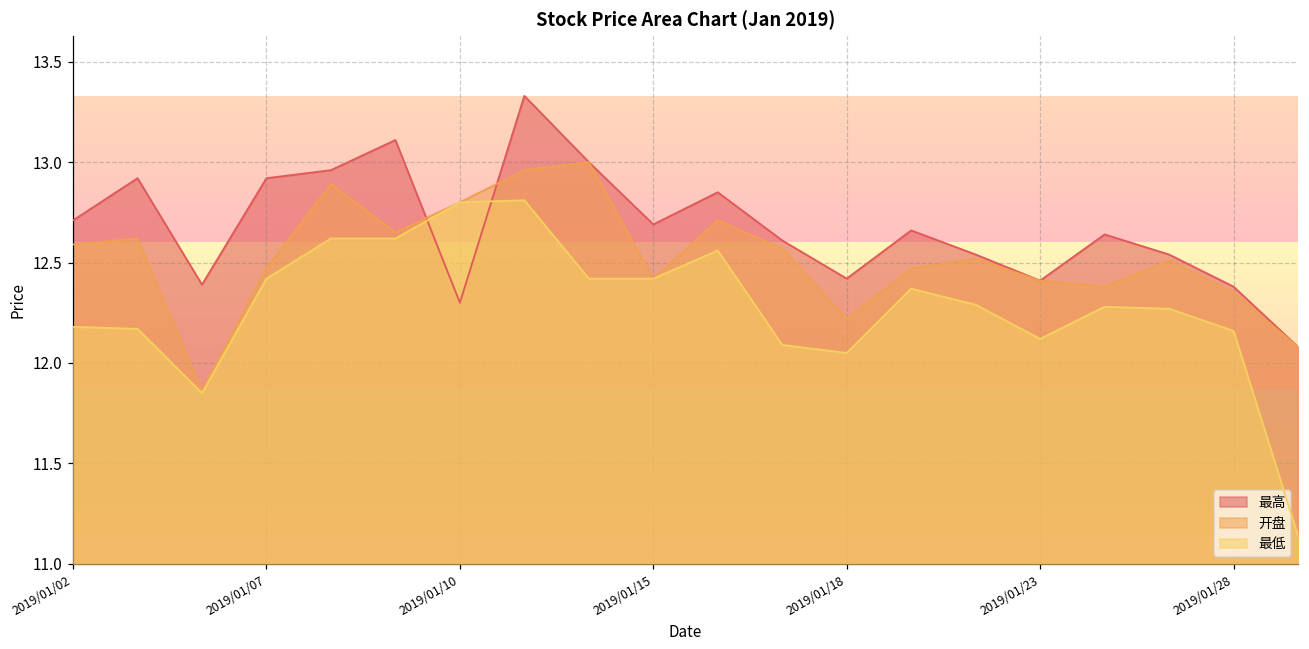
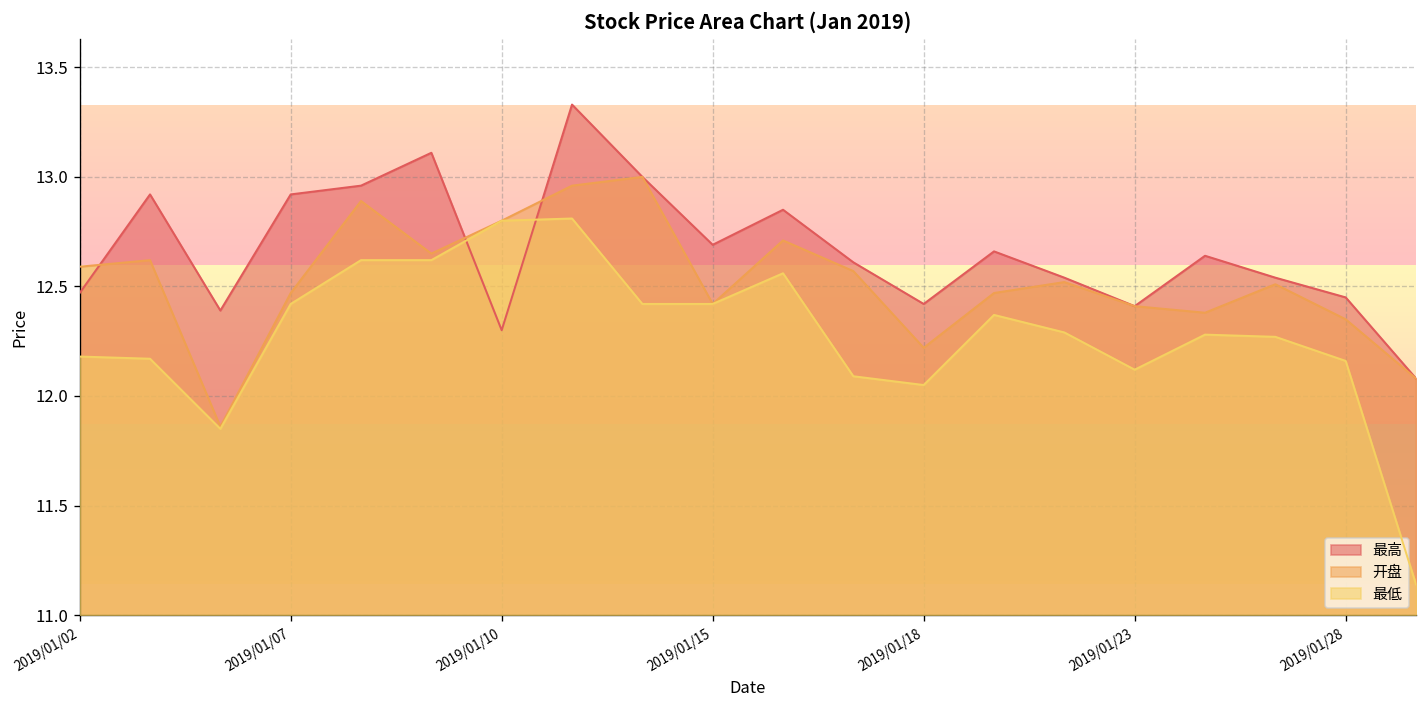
  {
    "最高": {
-     "2019/01/02": 12.71,
+     "2019/01/02": 12.47,
      "2019/01/07": 12.92,
      "2019/01/10": 12.30,
      "2019/01/15": 12.69,
      "2019/01/18": 12.42,
-     "2019/01/28": 12.38
+     "2019/01/28": 12.45
    }
  }
